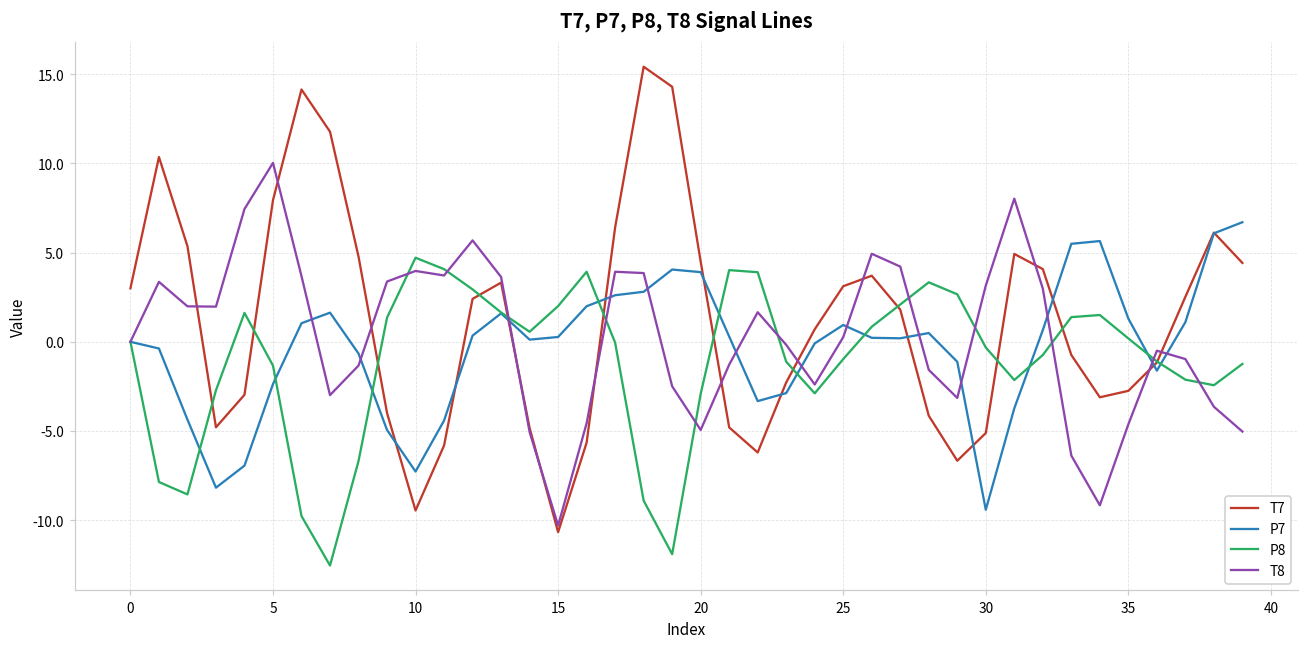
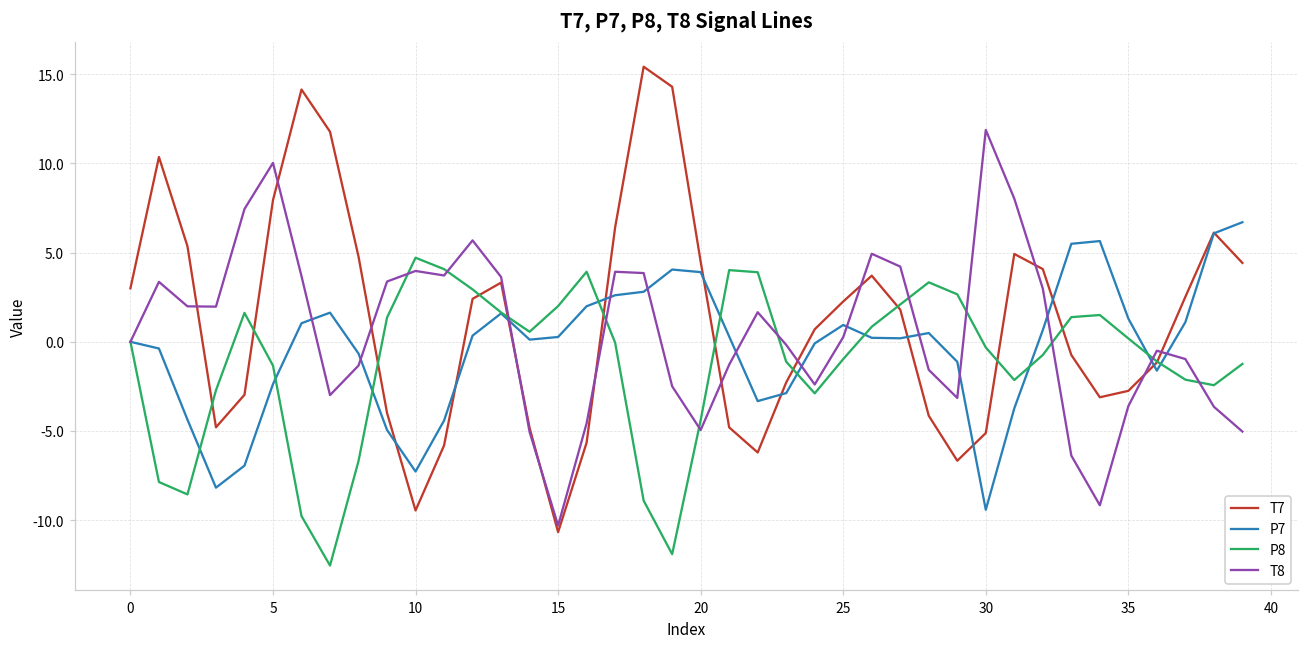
  {
    "T7": {
      "0": 3.0,
      "5": 7.9,
      "10": -9.5,
      "15": -10.7,
      "20": 4.5,
-     "25": 3.1,
+     "25": 2.3,
      "30": -5.1,
      "35": -2.7
    },
    "P7": {
      "5": -2.4,
      "10": -7.3,
      "15": 0.3,
      "20": 3.9,
      "25": 0.9,
      "30": -9.4,
      "35": 1.3
    },
    "P8": {
      "5": -1.3,
      "10": 4.7,
      "15": 2.0,
-     "20": -2.9,
+     "20": -4.4,
      "25": -1.0,
      "30": -0.3,
      "35": 0.2
    },
    "T8": {
      "5": 10.0,
      "10": 4.0,
      "15": -10.3,
      "20": -4.9,
      "25": 0.3,
-     "30": 3.2,
-     "35": -4.6
+     "30": 11.9,
+     "35": -3.6
    }
  }
